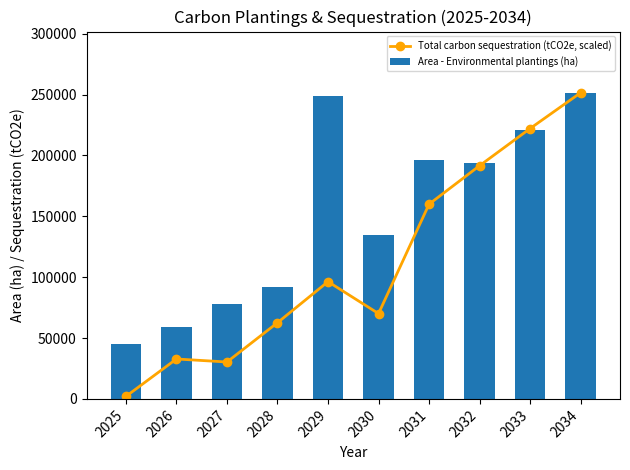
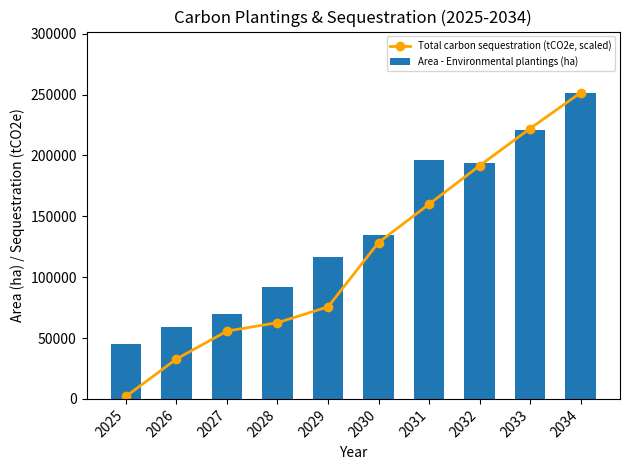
  {
    "Total carbon sequestration (tCO2e, scaled)": {
      "2025": 2000,
      "2026": 33000,
-     "2027": 30000,
+     "2027": 56000,
      "2028": 63000,
-     "2029": 96000,
-     "2030": 70000,
+     "2029": 76000,
+     "2030": 128000,
      "2031": 160000,
      "2032": 192000,
      "2033": 222000,
      "2034": 252000
    },
    "Area - Environmental plantings (ha)": {
      "2025": 45000,
      "2026": 59000,
-     "2027": 78000,
+     "2027": 70000,
      "2028": 92000,
-     "2029": 249000,
+     "2029": 117000,
      "2030": 135000,
      "2031": 196000,
      "2032": 194000,
      "2033": 221000,
      "2034": 252000
    }
  }
